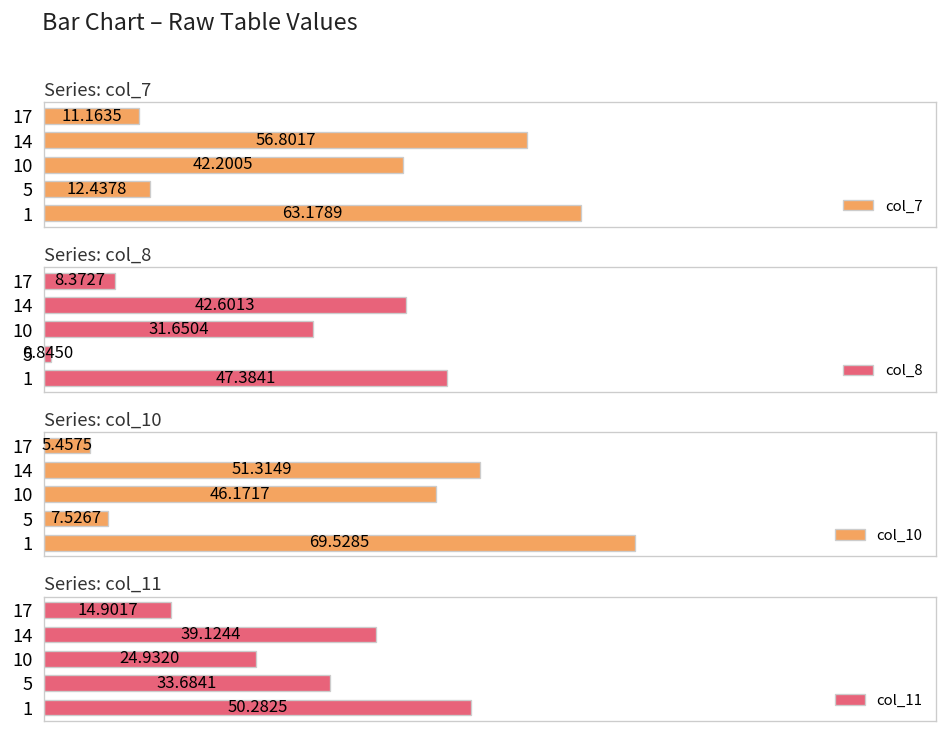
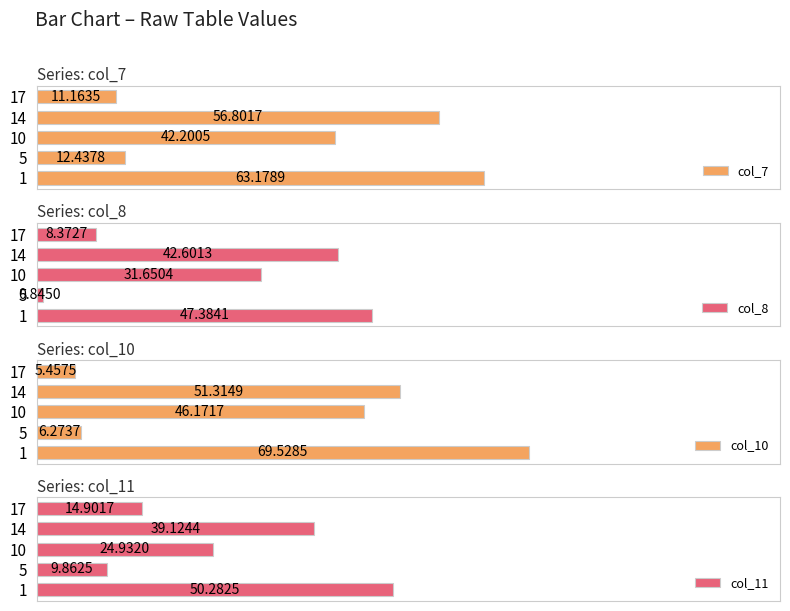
  {
    "Series: col_7": {
      "17": 11.1635,
      "14": 56.8017,
      "10": 42.2005,
      "5": 12.4378,
      "1": 63.1789
    },
    "Series: col_8": {
      "17": 8.3727,
      "14": 42.6013,
      "10": 31.6504,
      "5": 0.8450,
      "1": 47.3841
    },
    "Series: col_10": {
      "17": 5.4575,
      "14": 51.3149,
      "10": 46.1717,
-     "5": 7.5267,
+     "5": 6.2737,
      "1": 69.5285
    },
    "Series: col_11": {
      "17": 14.9017,
      "14": 39.1244,
      "10": 24.9320,
-     "5": 33.6841,
+     "5": 9.8625,
      "1": 50.2825
    }
  }
